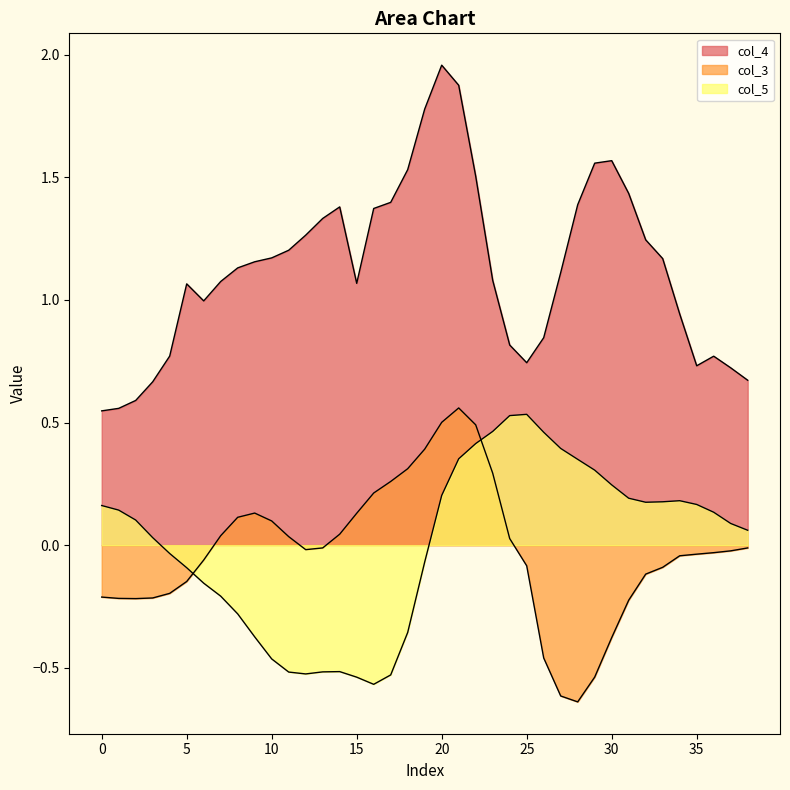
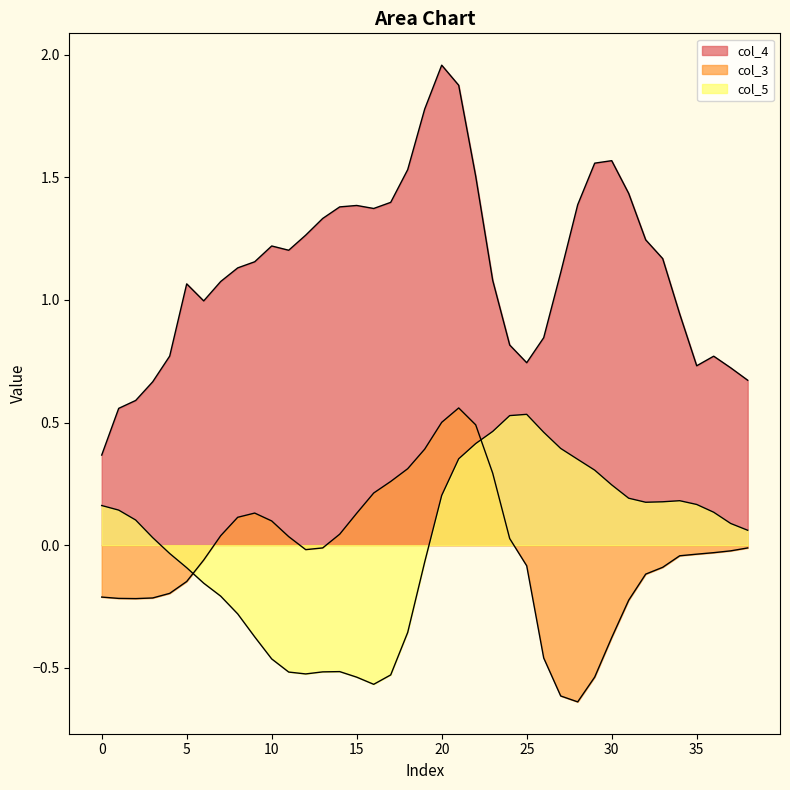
  {
    "col_4": {
-     "0": 0.55,
+     "0": 0.37,
      "5": 1.07,
-     "10": 1.17,
-     "15": 1.07,
+     "10": 1.22,
+     "15": 1.38,
      "20": 1.96,
      "25": 0.74,
      "30": 1.57,
      "35": 0.73
    }
  }
